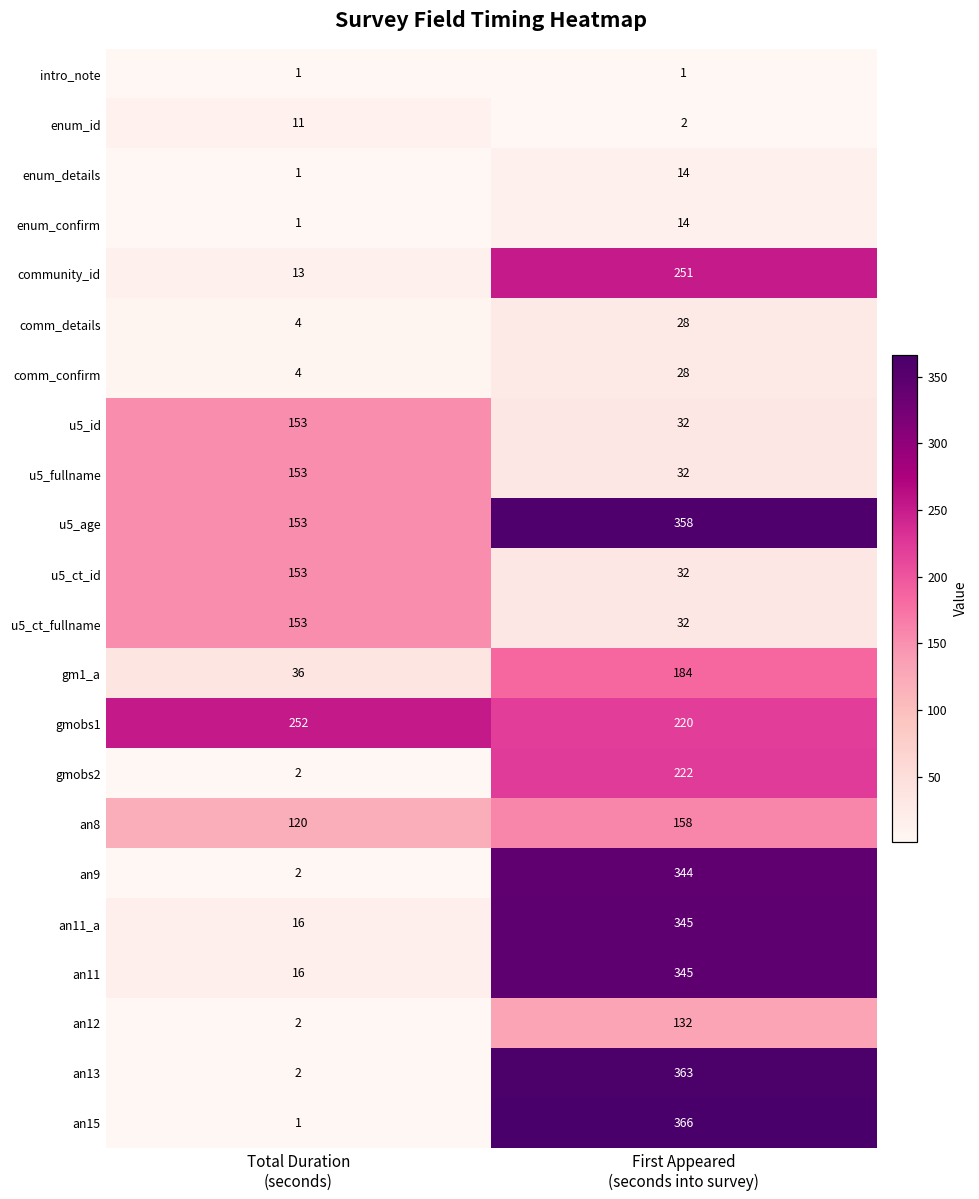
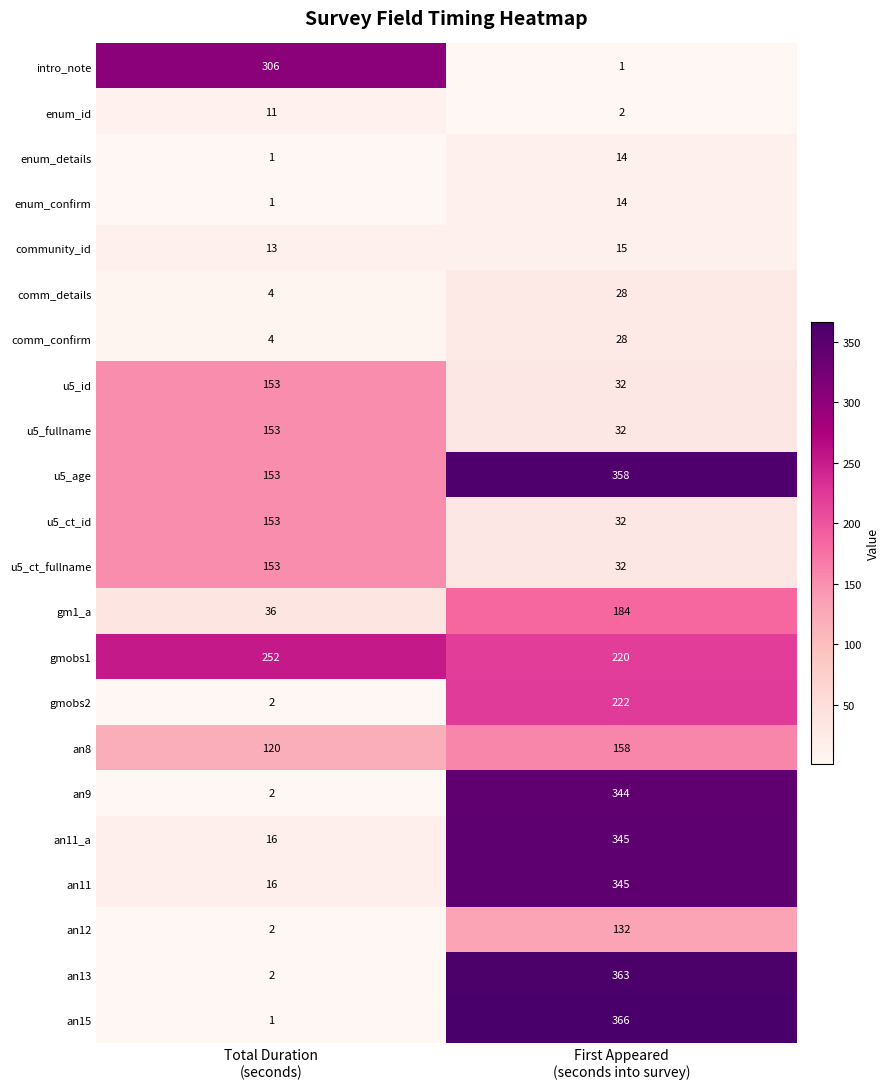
  {
    "intro_note": {
-     "Total Duration (seconds)": 1,
+     "Total Duration (seconds)": 306,
      "First Appeared (seconds into survey)": 1
    },
    "enum_id": {
      "Total Duration (seconds)": 11,
      "First Appeared (seconds into survey)": 2
    },
    "enum_details": {
      "Total Duration (seconds)": 1,
      "First Appeared (seconds into survey)": 14
    },
    "enum_confirm": {
      "Total Duration (seconds)": 1,
      "First Appeared (seconds into survey)": 14
    },
    "community_id": {
      "Total Duration (seconds)": 13,
-     "First Appeared (seconds into survey)": 251
+     "First Appeared (seconds into survey)": 15
    },
    "comm_details": {
      "Total Duration (seconds)": 4,
      "First Appeared (seconds into survey)": 28
    },
    "comm_confirm": {
      "Total Duration (seconds)": 4,
      "First Appeared (seconds into survey)": 28
    },
    "u5_id": {
      "Total Duration (seconds)": 153,
      "First Appeared (seconds into survey)": 32
    },
    "u5_fullname": {
      "Total Duration (seconds)": 153,
      "First Appeared (seconds into survey)": 32
    },
    "u5_age": {
      "Total Duration (seconds)": 153,
      "First Appeared (seconds into survey)": 358
    },
    "u5_ct_id": {
      "Total Duration (seconds)": 153,
      "First Appeared (seconds into survey)": 32
    },
    "u5_ct_fullname": {
      "Total Duration (seconds)": 153,
      "First Appeared (seconds into survey)": 32
    },
    "gm1_a": {
      "Total Duration (seconds)": 36,
      "First Appeared (seconds into survey)": 184
    },
    "gmobs1": {
      "Total Duration (seconds)": 252,
      "First Appeared (seconds into survey)": 220
    },
    "gmobs2": {
      "Total Duration (seconds)": 2,
      "First Appeared (seconds into survey)": 222
    },
    "an8": {
      "Total Duration (seconds)": 120,
      "First Appeared (seconds into survey)": 158
    },
    "an9": {
      "Total Duration (seconds)": 2,
      "First Appeared (seconds into survey)": 344
    },
    "an11_a": {
      "Total Duration (seconds)": 16,
      "First Appeared (seconds into survey)": 345
    },
    "an11": {
      "Total Duration (seconds)": 16,
      "First Appeared (seconds into survey)": 345
    },
    "an12": {
      "Total Duration (seconds)": 2,
      "First Appeared (seconds into survey)": 132
    },
    "an13": {
      "Total Duration (seconds)": 2,
      "First Appeared (seconds into survey)": 363
    },
    "an15": {
      "Total Duration (seconds)": 1,
      "First Appeared (seconds into survey)": 366
    }
  }
